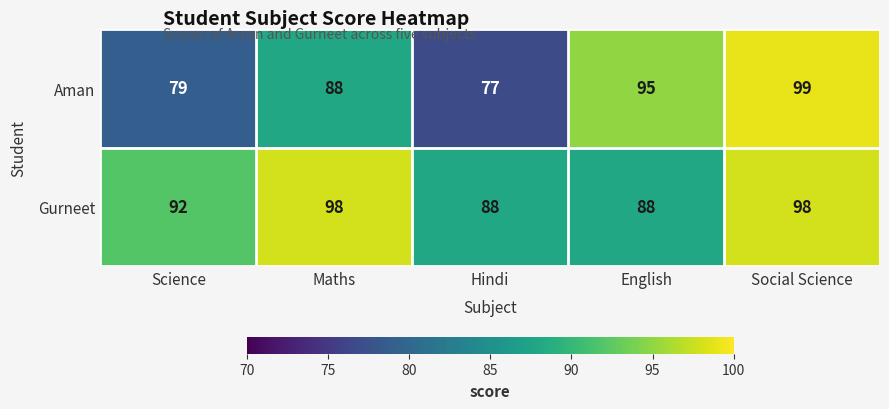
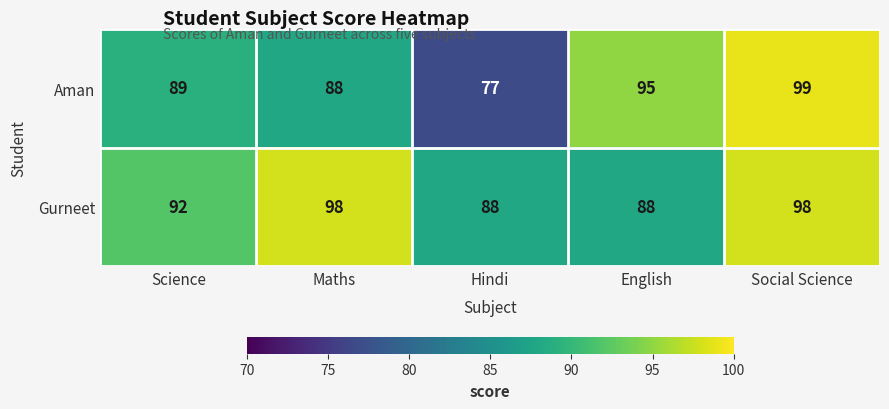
  {
    "Aman": {
-     "Science": 79,
+     "Science": 89,
      "Maths": 88,
      "Hindi": 77,
      "English": 95,
      "Social Science": 99
    },
    "Gurneet": {
      "Science": 92,
      "Maths": 98,
      "Hindi": 88,
      "English": 88,
      "Social Science": 98
    }
  }
